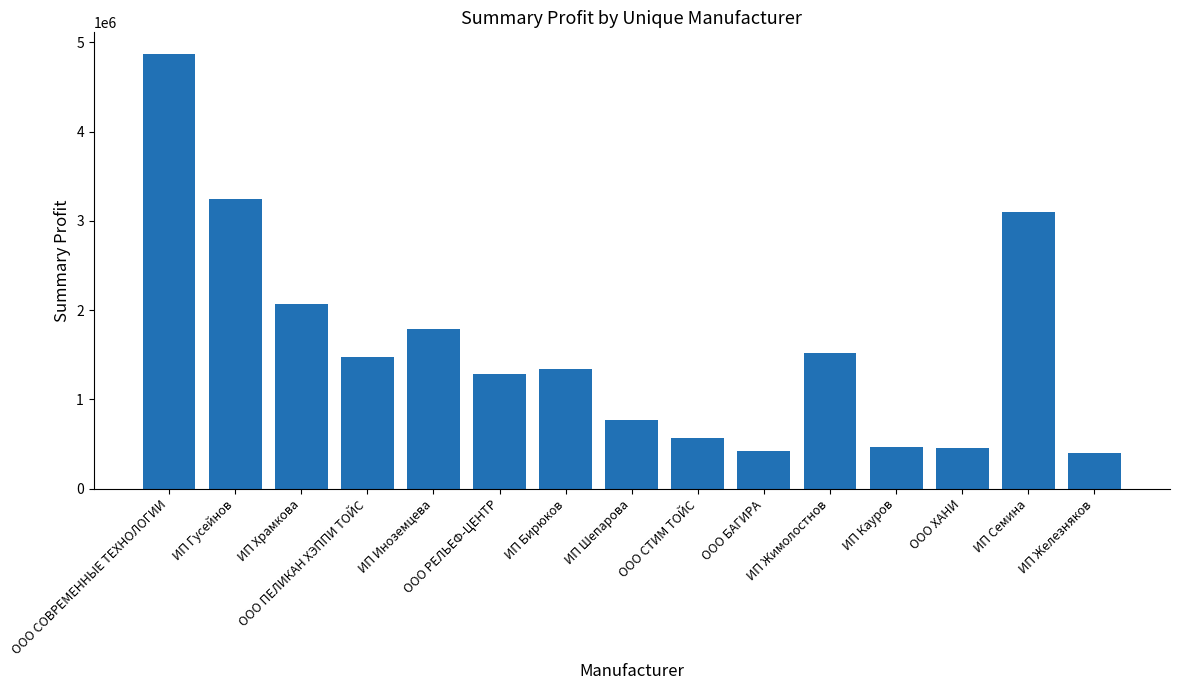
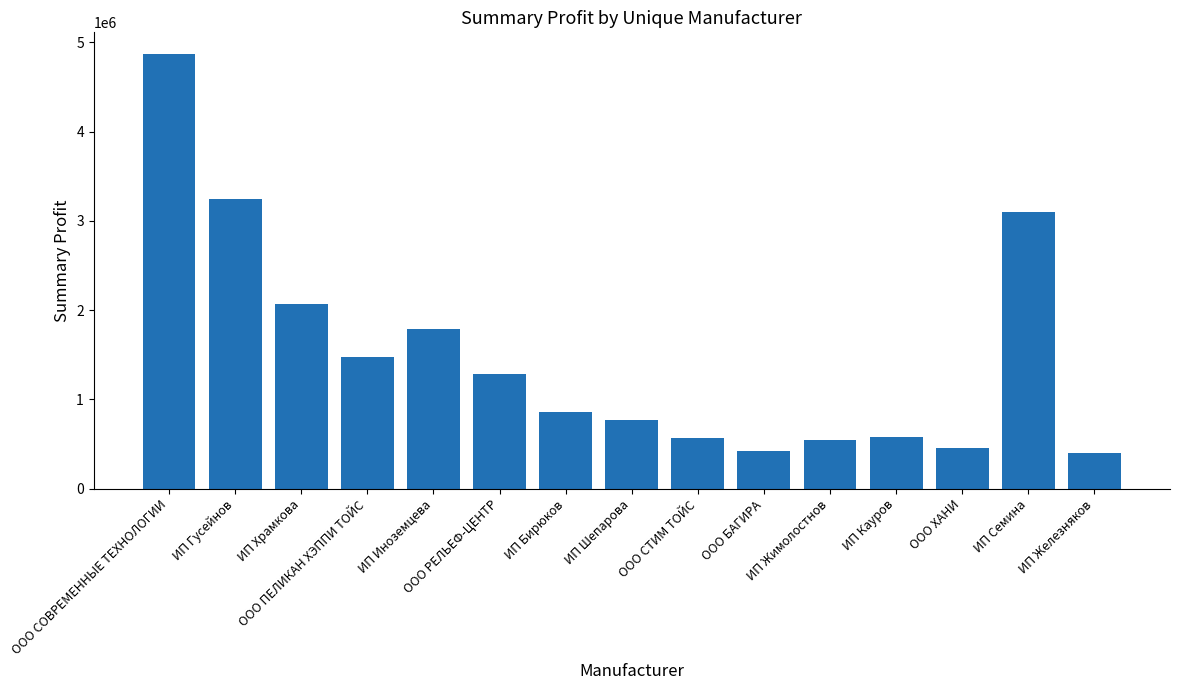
  {
    "ООО СОВРЕМЕННЫЕ ТЕХНОЛОГИИ": 4900000,
    "ИП Гусейнов": 3200000,
    "ИП Храмкова": 2100000,
    "ООО ПЕЛИКАН ХЭППИ ТОЙС": 1500000,
    "ИП Иноземцева": 1800000,
    "ООО РЕЛЬЕФ-ЦЕНТР": 1300000,
-   "ИП Бирюков": 1300000,
+   "ИП Бирюков": 900000,
    "ИП Шепарова": 800000,
    "ООО СТИМ ТОЙС": 600000,
    "ООО БАГИРА": 400000,
-   "ИП Жимолостнов": 1500000,
-   "ИП Кауров": 500000,
+   "ИП Жимолостнов": 500000,
+   "ИП Кауров": 600000,
    "ООО ХАНИ": 500000,
    "ИП Семина": 3100000,
    "ИП Железняков": 400000
  }
